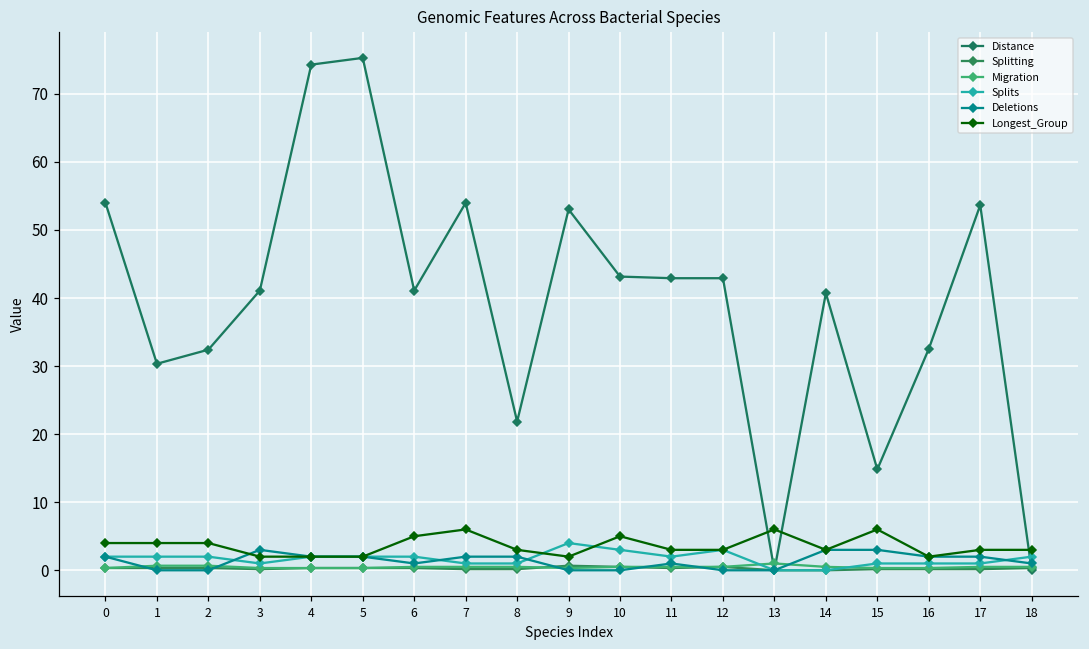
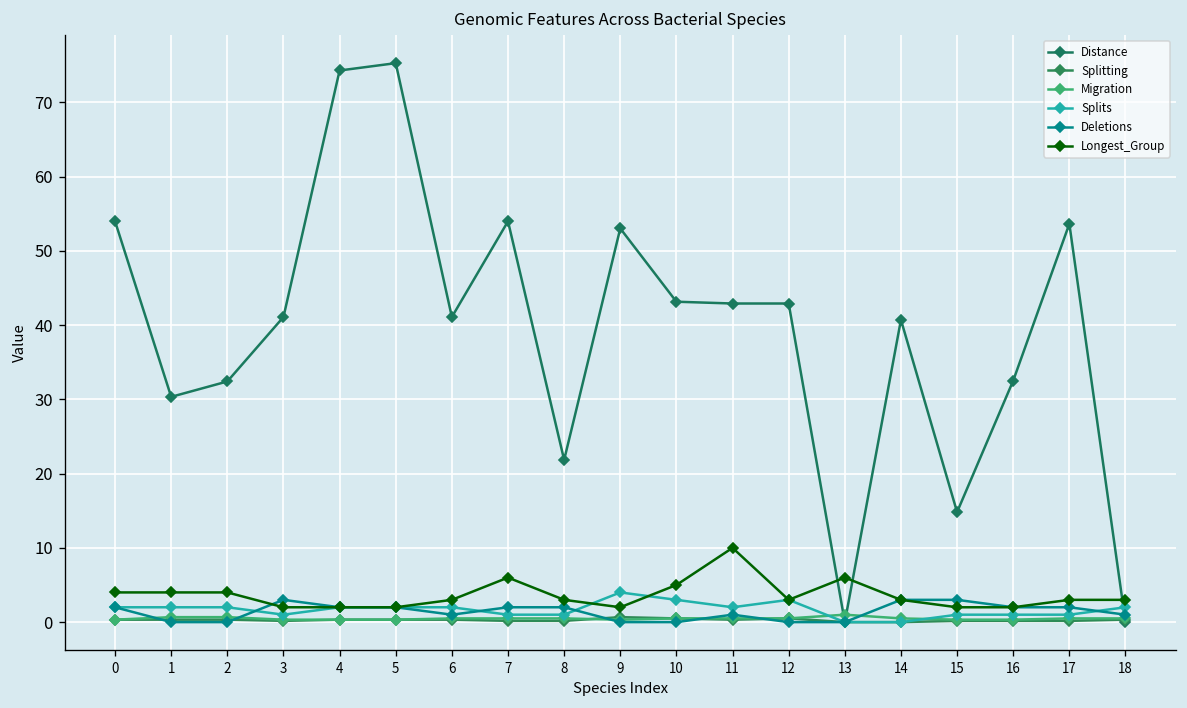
  {
    "Longest_Group": {
      "0": 4,
      "1": 4,
      "2": 4,
      "3": 2,
-     "6": 5,
+     "6": 3,
      "7": 6,
      "8": 3,
      "9": 2,
      "10": 5,
-     "11": 3,
+     "11": 10,
      "13": 6,
-     "15": 6,
+     "15": 2,
      "17": 3,
      "18": 3
    }
  }
